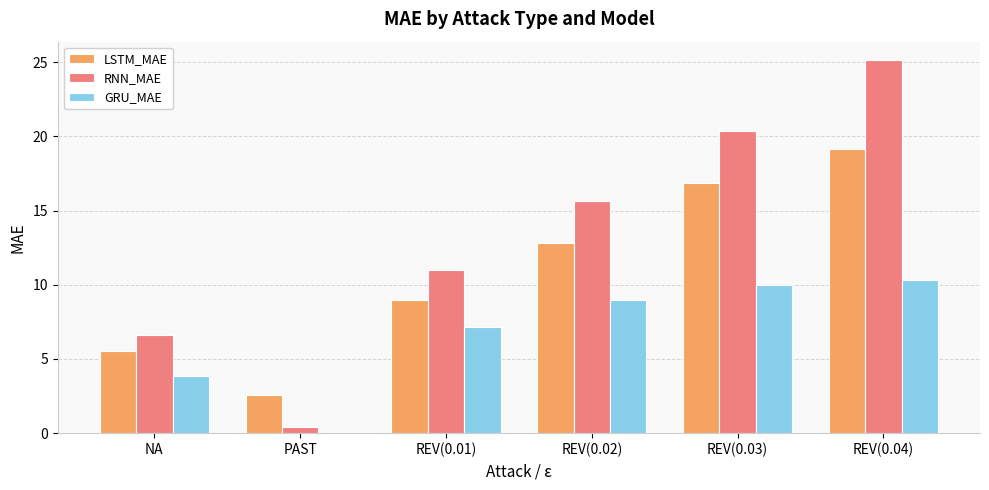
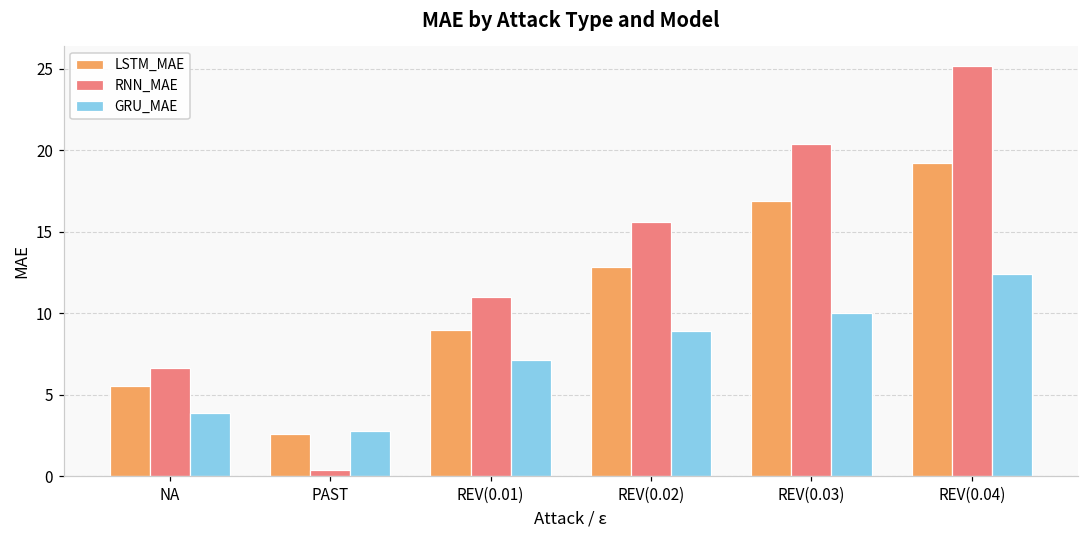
  {
    "GRU_MAE": {
      "NA": 3.9,
-     "PAST": 0.0,
+     "PAST": 2.8,
      "REV(0.01)": 7.1,
      "REV(0.02)": 8.9,
      "REV(0.03)": 10.0,
-     "REV(0.04)": 10.3
+     "REV(0.04)": 12.4
    }
  }
